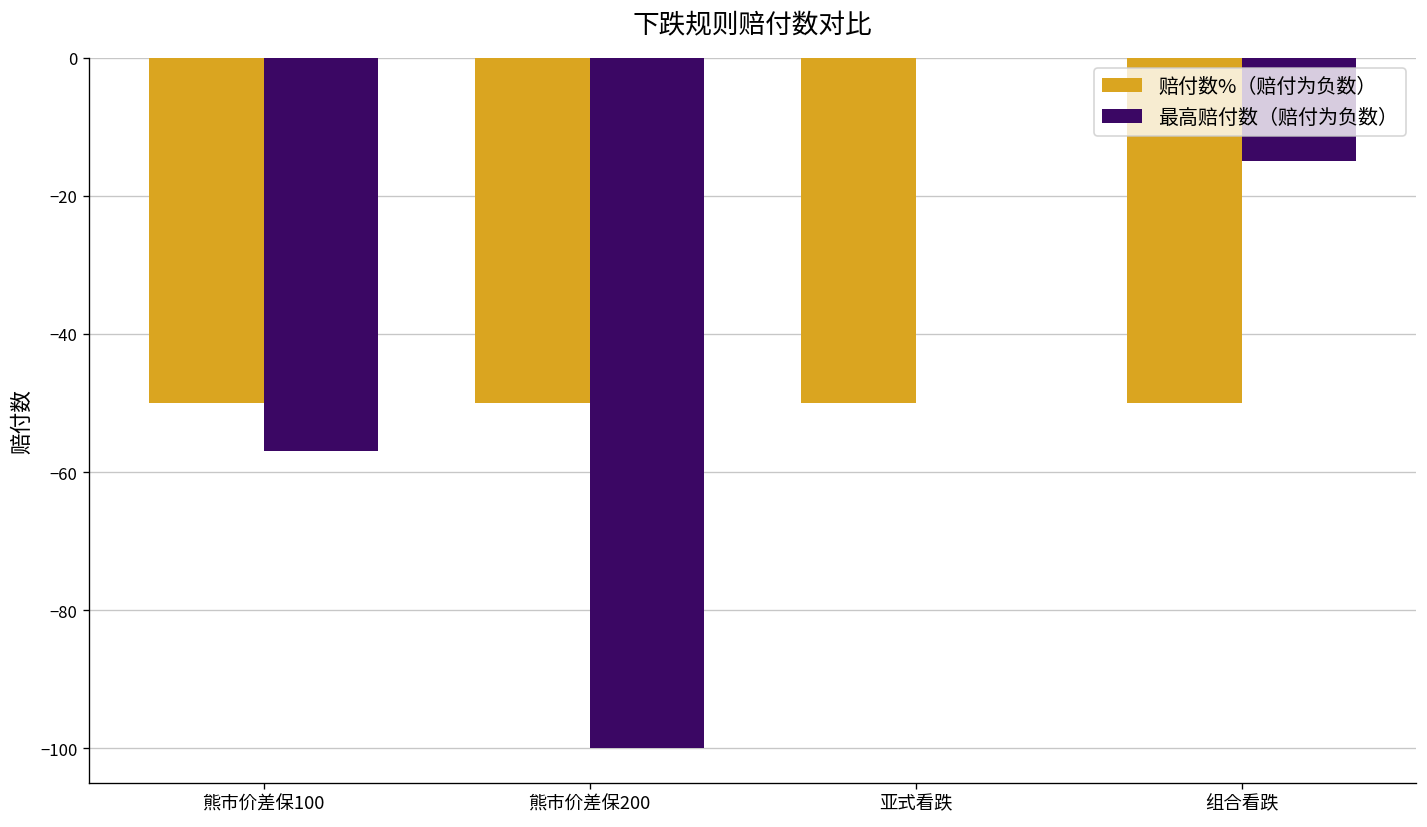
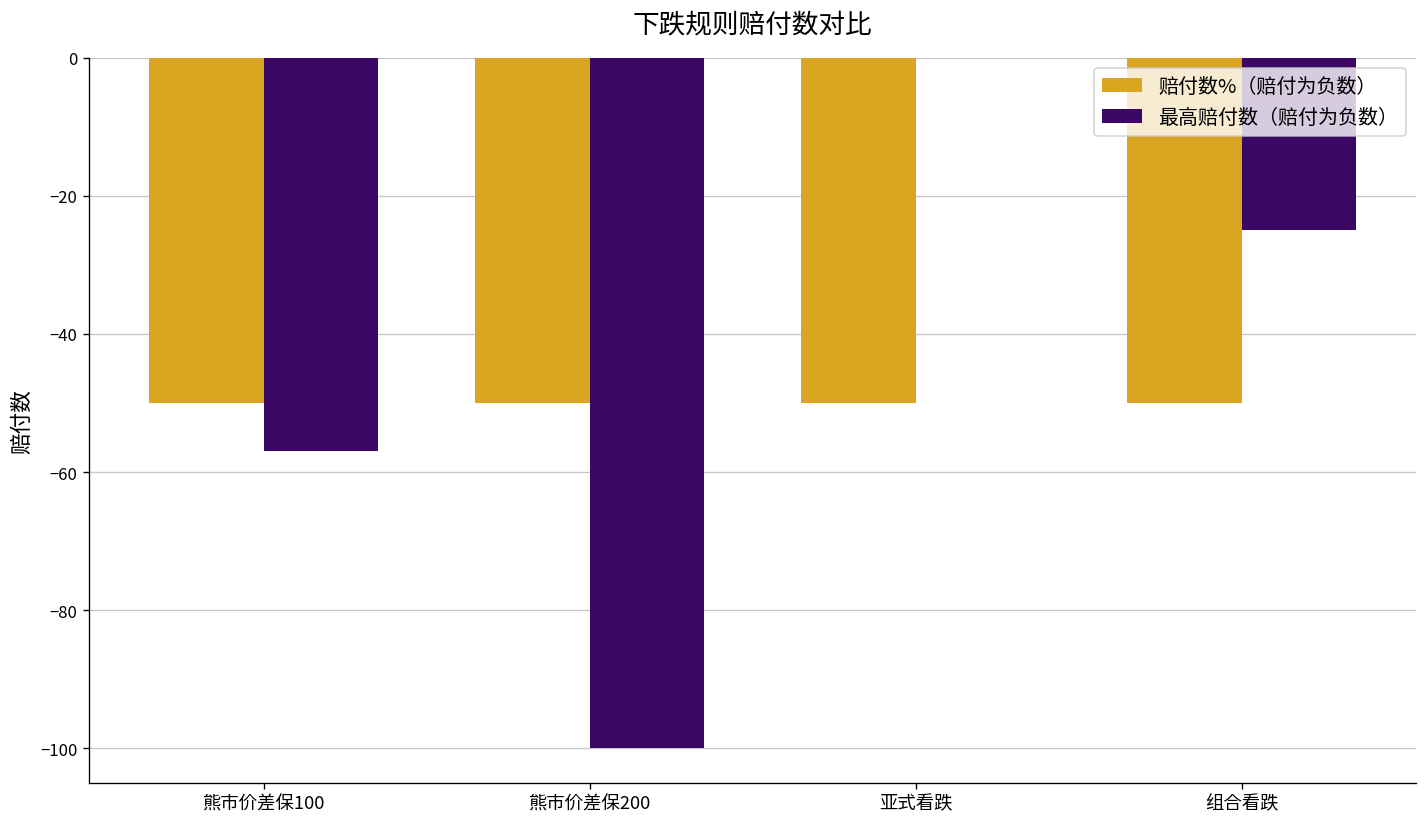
  {
    "赔付数%（赔付为负数）": {
      "熊市价差保100": -50,
      "熊市价差保200": -50,
      "亚式看跌": -50,
      "组合看跌": -50
    },
    "最高赔付数（赔付为负数）": {
      "熊市价差保100": -57,
      "熊市价差保200": -100,
      "亚式看跌": 0,
-     "组合看跌": -15
+     "组合看跌": -25
    }
  }
